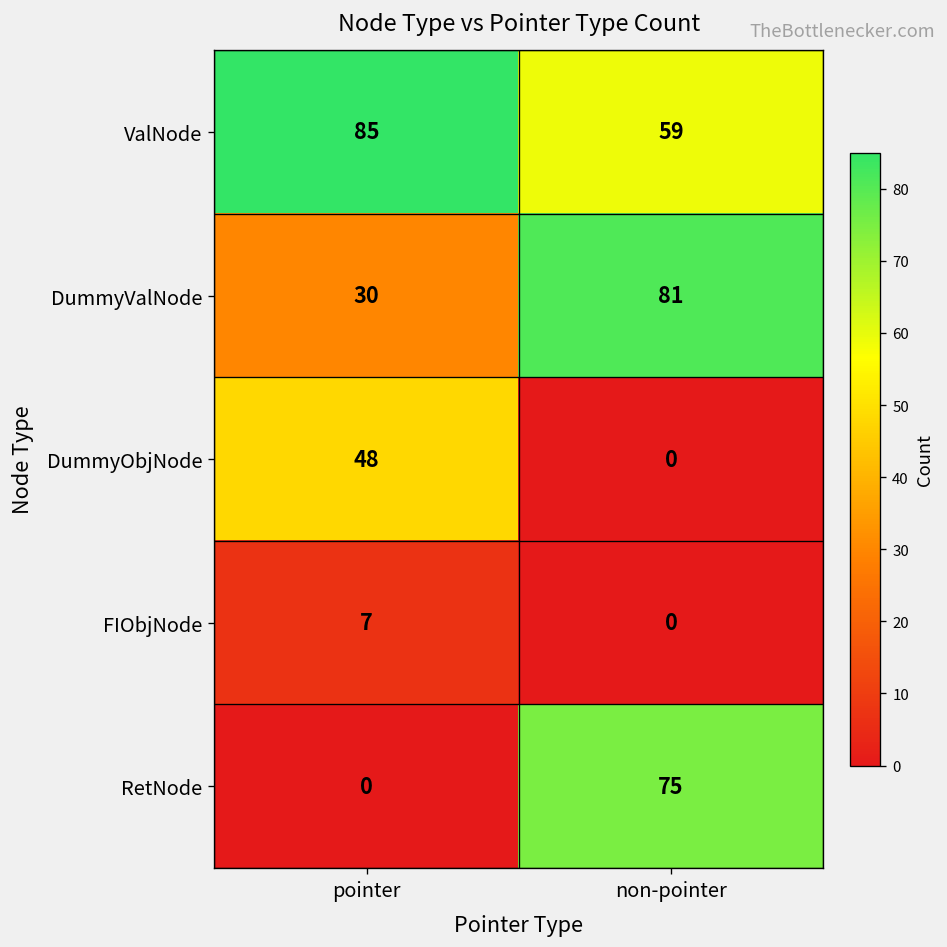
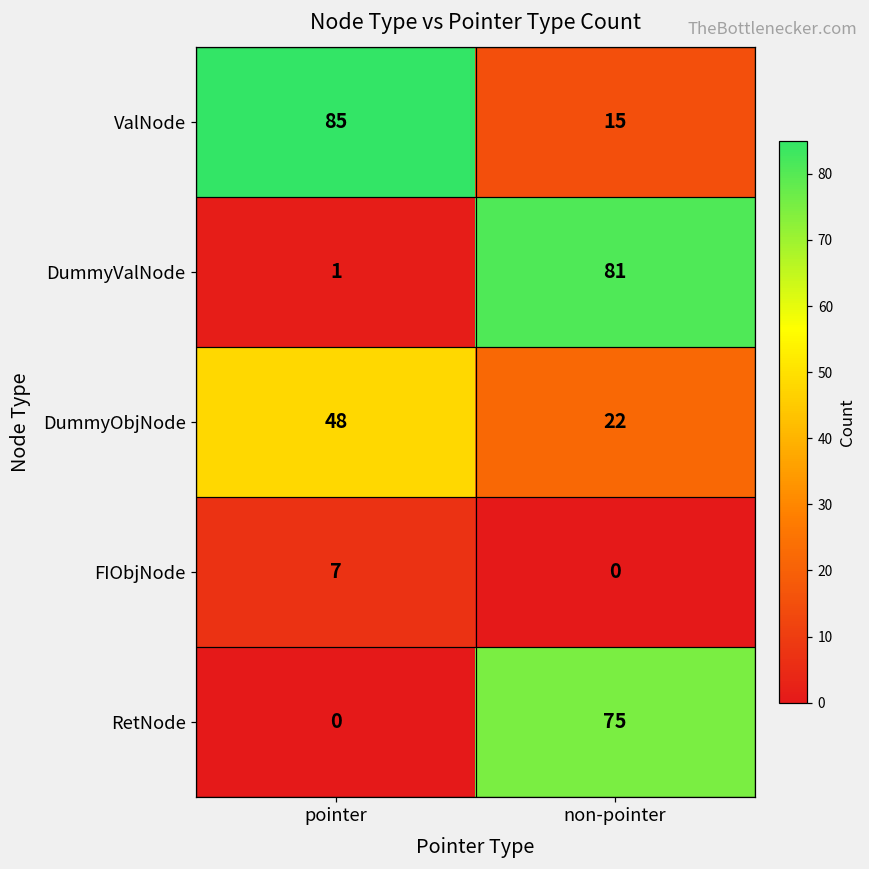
  {
    "ValNode": {
      "pointer": 85,
-     "non-pointer": 59
+     "non-pointer": 15
    },
    "DummyValNode": {
-     "pointer": 30,
+     "pointer": 1,
      "non-pointer": 81
    },
    "DummyObjNode": {
      "pointer": 48,
-     "non-pointer": 0
+     "non-pointer": 22
    },
    "FIObjNode": {
      "pointer": 7,
      "non-pointer": 0
    },
    "RetNode": {
      "pointer": 0,
      "non-pointer": 75
    }
  }
